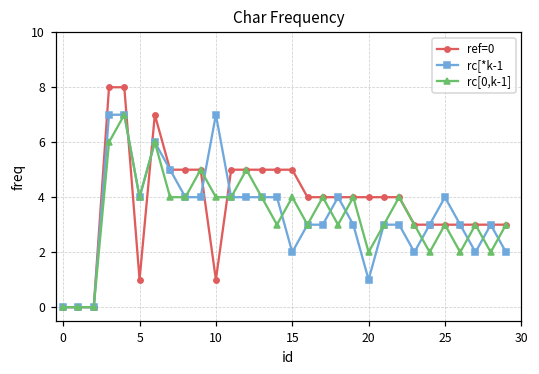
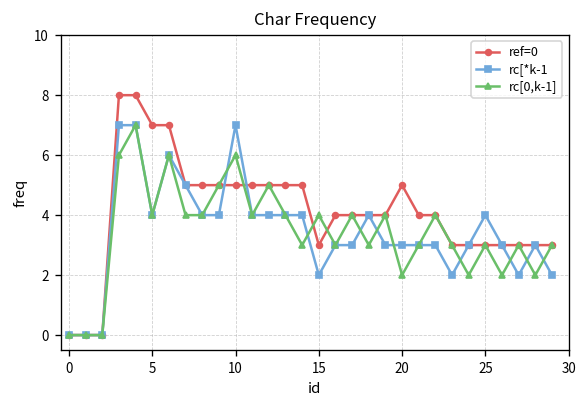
  {
    "ref=0": {
-     "5": 1,
-     "10": 1,
-     "15": 5,
-     "20": 4
+     "5": 7,
+     "10": 5,
+     "15": 3,
+     "20": 5
    },
    "rc[*k-1": {
      "10": 7,
      "15": 2,
-     "20": 1,
+     "20": 3,
      "25": 4
    },
    "rc[0,k-1]": {
-     "10": 4,
+     "10": 6,
      "15": 4,
      "20": 2
    }
  }
